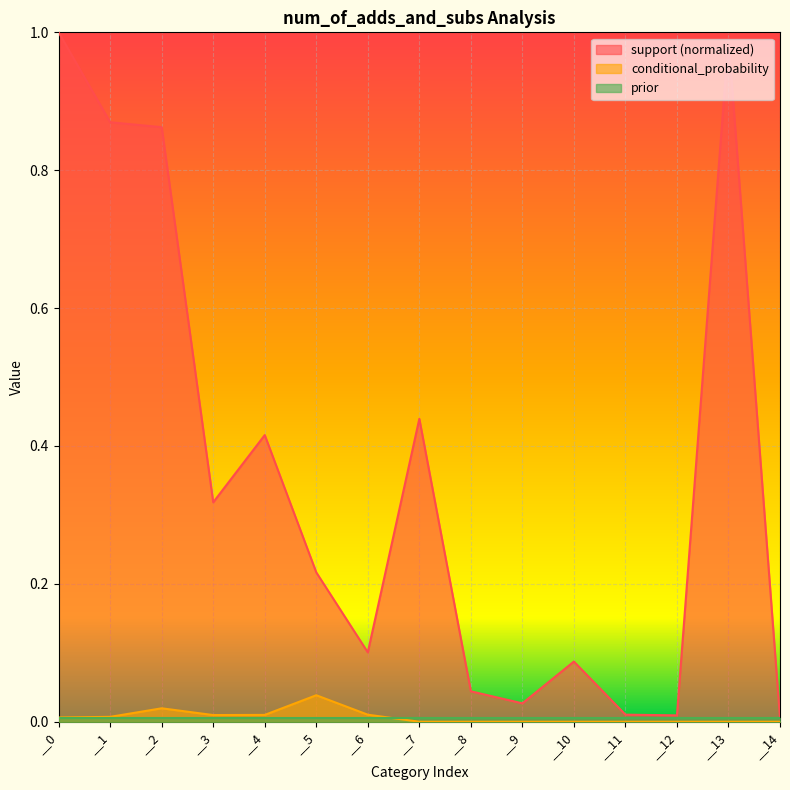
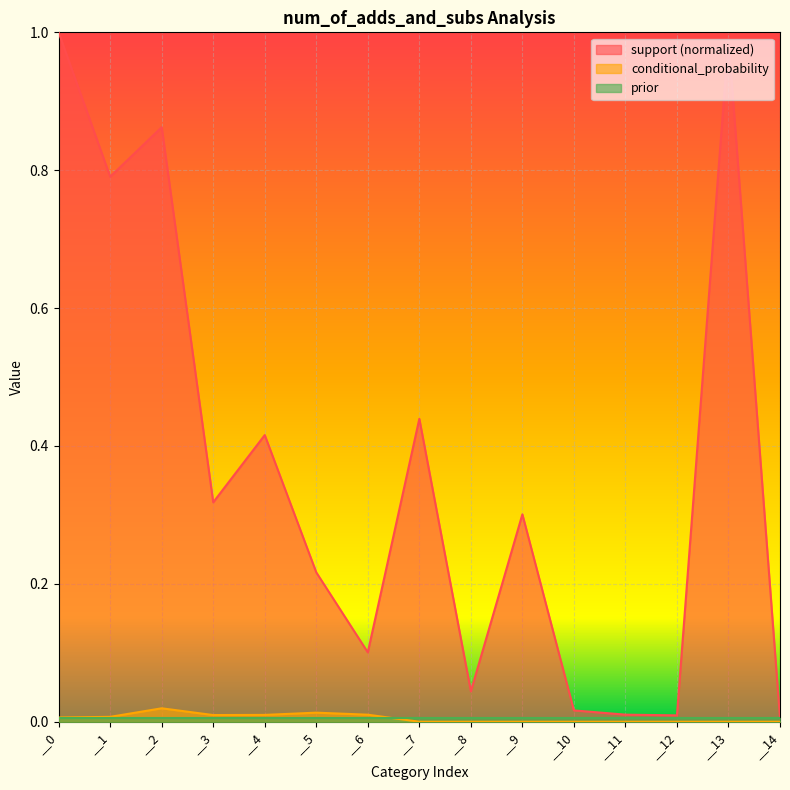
  {
    "support (normalized)": {
      "__0": 1.00,
-     "__1": 0.87,
+     "__1": 0.79,
      "__2": 0.86,
      "__3": 0.32,
      "__4": 0.42,
      "__5": 0.22,
      "__6": 0.10,
      "__7": 0.44,
      "__8": 0.04,
-     "__9": 0.03,
-     "__10": 0.09,
+     "__9": 0.30,
+     "__10": 0.02,
      "__11": 0.01
    },
    "conditional_probability": {
      "__2": 0.02,
      "__4": 0.01,
-     "__5": 0.04,
+     "__5": 0.01,
      "__6": 0.01,
      "__7": 0.00,
      "__8": 0.00,
      "__9": 0.00,
      "__10": 0.00,
      "__11": 0.00,
      "__12": 0.00,
      "__13": 0.00,
      "__14": 0.00
    },
    "prior": {
      "__2": 0.01,
      "__4": 0.01,
      "__5": 0.01,
      "__6": 0.01,
      "__7": 0.01,
      "__8": 0.01,
      "__9": 0.01,
      "__10": 0.01,
      "__11": 0.01,
      "__13": 0.01
    }
  }
